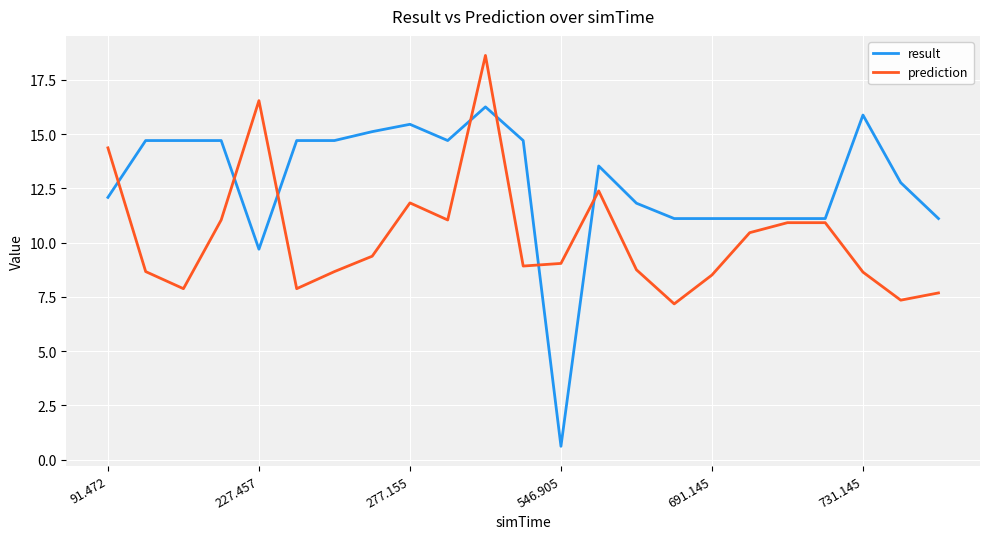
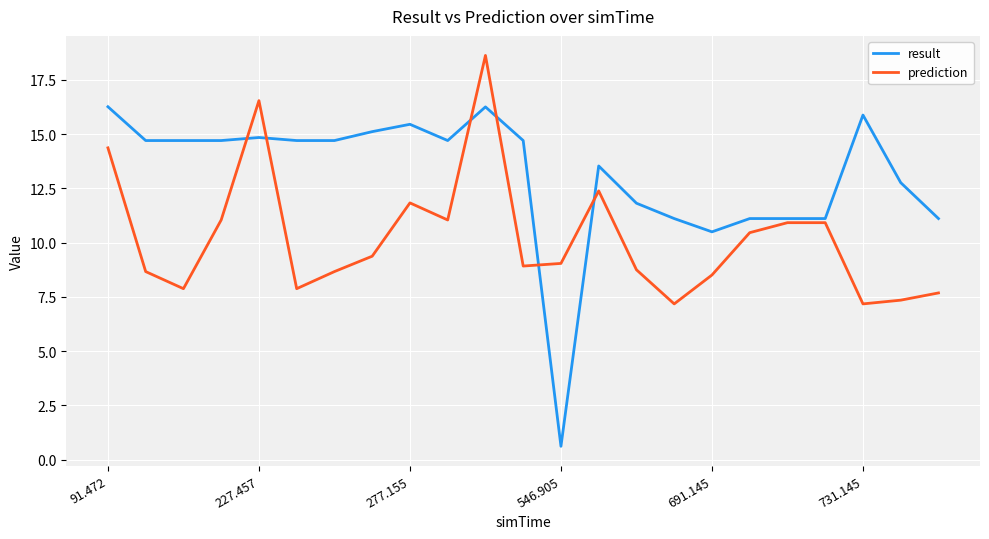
  {
    "result": {
-     "91.472": 12.1,
-     "227.457": 9.7,
+     "91.472": 16.3,
+     "227.457": 14.8,
      "277.155": 15.5,
      "546.905": 0.6,
-     "691.145": 11.1,
+     "691.145": 10.5,
      "731.145": 15.9
    },
    "prediction": {
      "91.472": 14.4,
      "227.457": 16.5,
      "277.155": 11.8,
      "546.905": 9.0,
      "691.145": 8.5,
-     "731.145": 8.6
+     "731.145": 7.2
    }
  }
